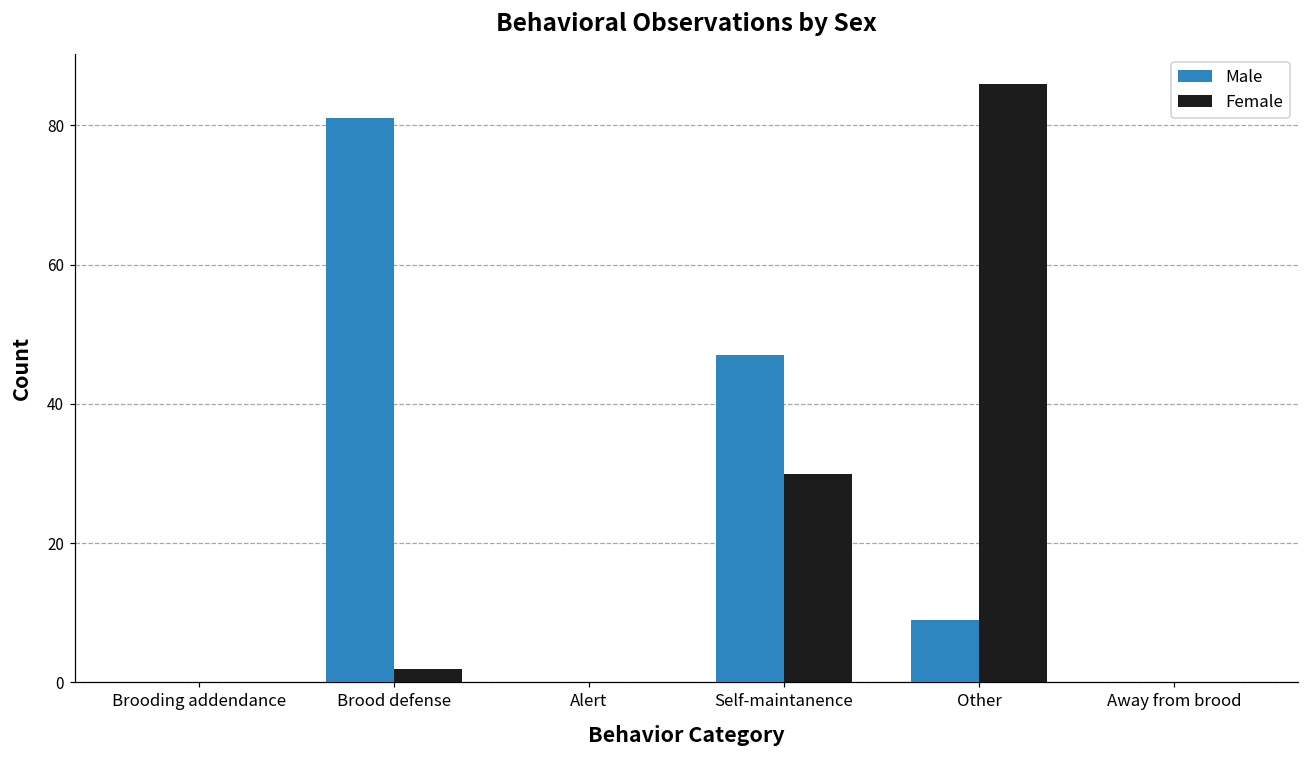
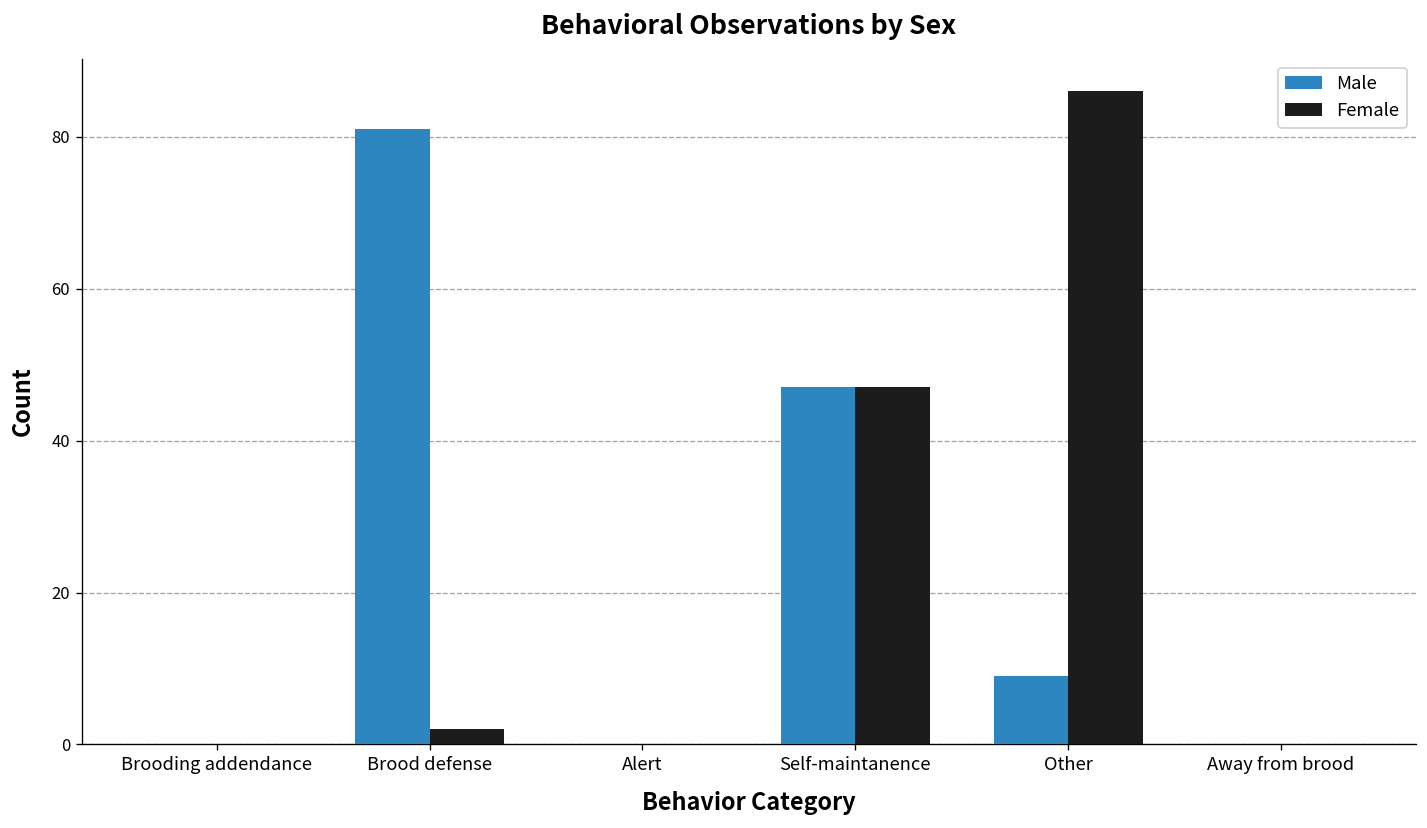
  {
    "Male": {
      "Brooding addendance": 0,
      "Brood defense": 81,
      "Alert": 0,
      "Self-maintanence": 47,
      "Other": 9,
      "Away from brood": 0
    },
    "Female": {
      "Brooding addendance": 0,
      "Brood defense": 2,
      "Alert": 0,
-     "Self-maintanence": 30,
+     "Self-maintanence": 47,
      "Other": 86,
      "Away from brood": 0
    }
  }
